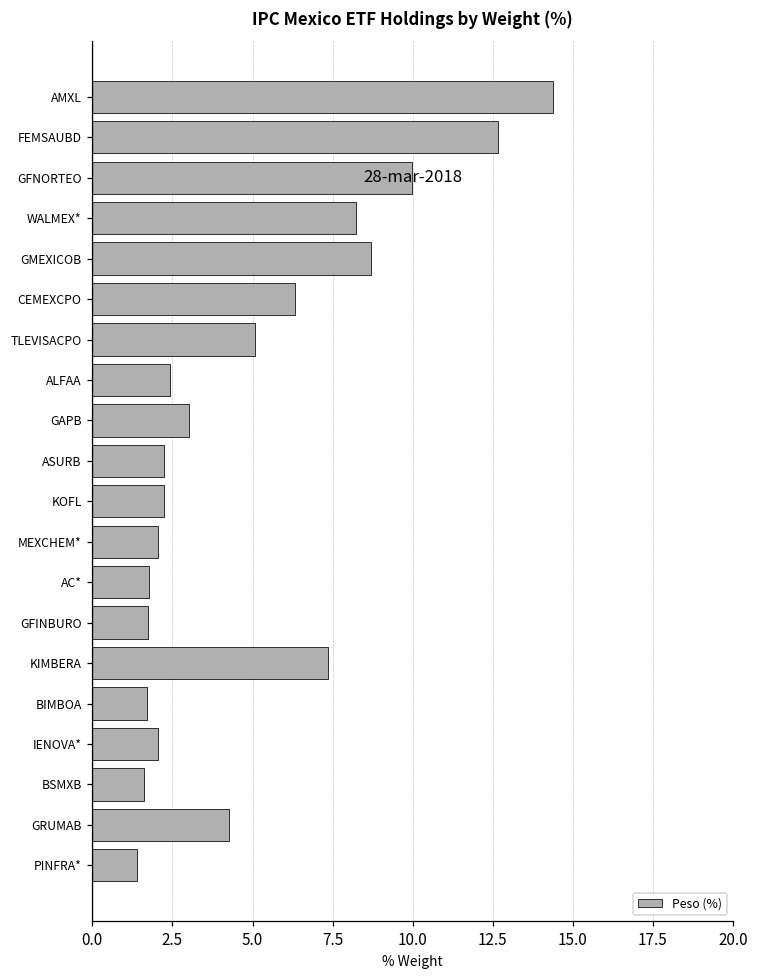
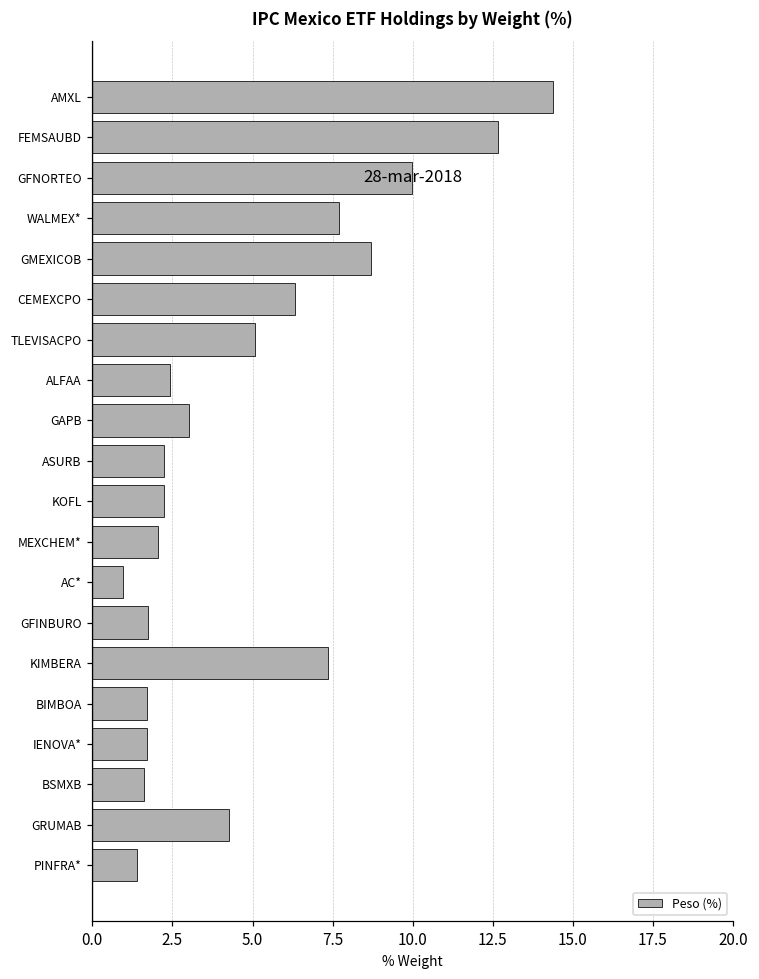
  {
    "AMXL": 14.4,
    "FEMSAUBD": 12.7,
-   "WALMEX*": 8.2,
+   "WALMEX*": 7.7,
    "GMEXICOB": 8.7,
    "CEMEXCPO": 6.3,
    "TLEVISACPO": 5.1,
    "ALFAA": 2.4,
    "GAPB": 3.0,
    "ASURB": 2.3,
    "KOFL": 2.2,
    "MEXCHEM*": 2.0,
-   "AC*": 1.8,
+   "AC*": 1.0,
    "GFINBURO": 1.7,
    "KIMBERA": 7.4,
    "BIMBOA": 1.7,
-   "IENOVA*": 2.1,
+   "IENOVA*": 1.7,
    "BSMXB": 1.6,
    "GRUMAB": 4.3,
    "PINFRA*": 1.4
  }
